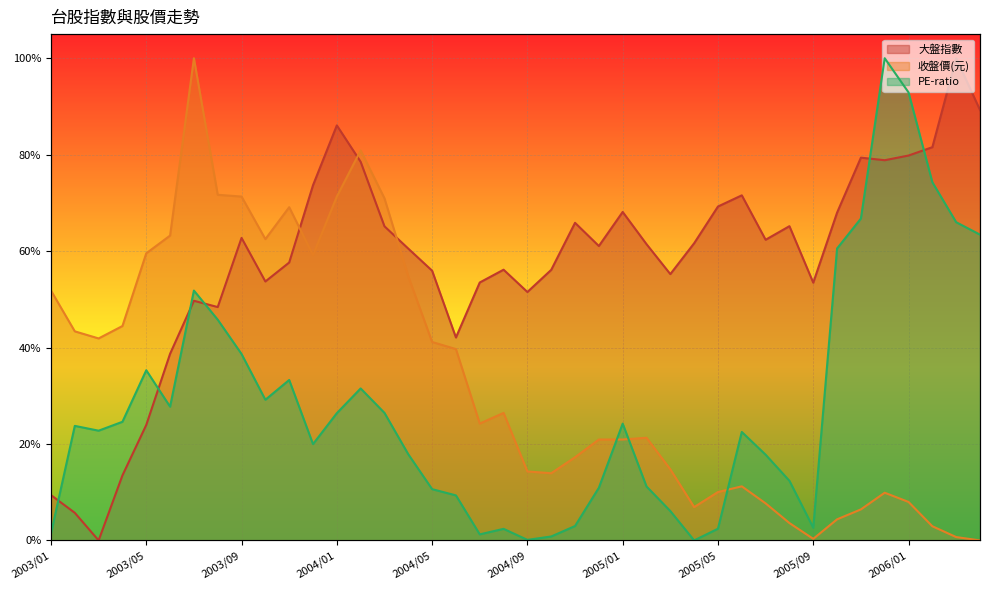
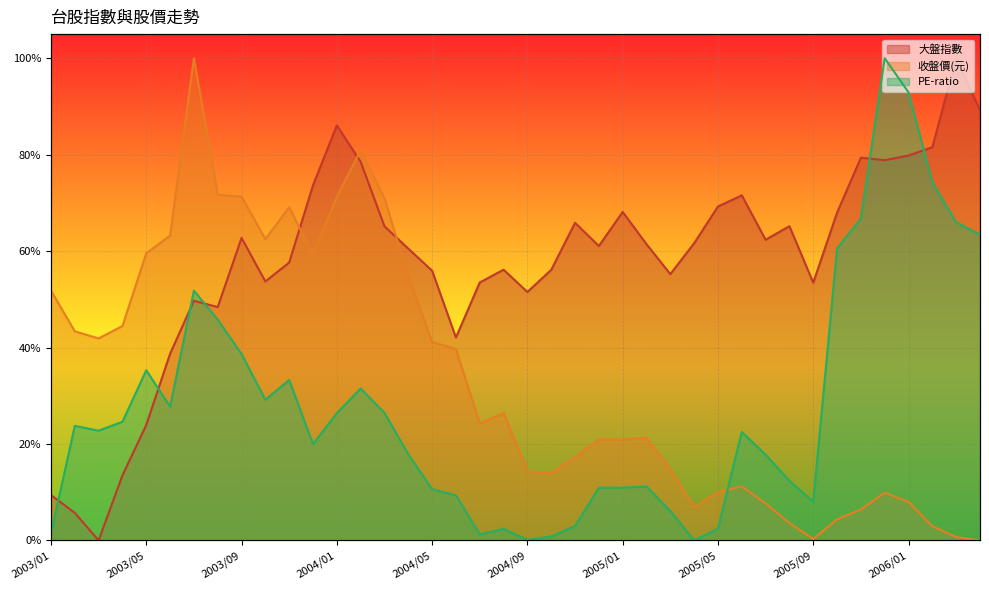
  {
    "PE-ratio": {
      "2003/01": "1%",
      "2003/05": "35%",
      "2003/09": "39%",
      "2004/01": "26%",
      "2004/05": "11%",
      "2004/09": "0%",
-     "2005/01": "24%",
+     "2005/01": "11%",
      "2005/05": "2%",
-     "2005/09": "3%",
+     "2005/09": "8%",
      "2006/01": "93%"
    }
  }
